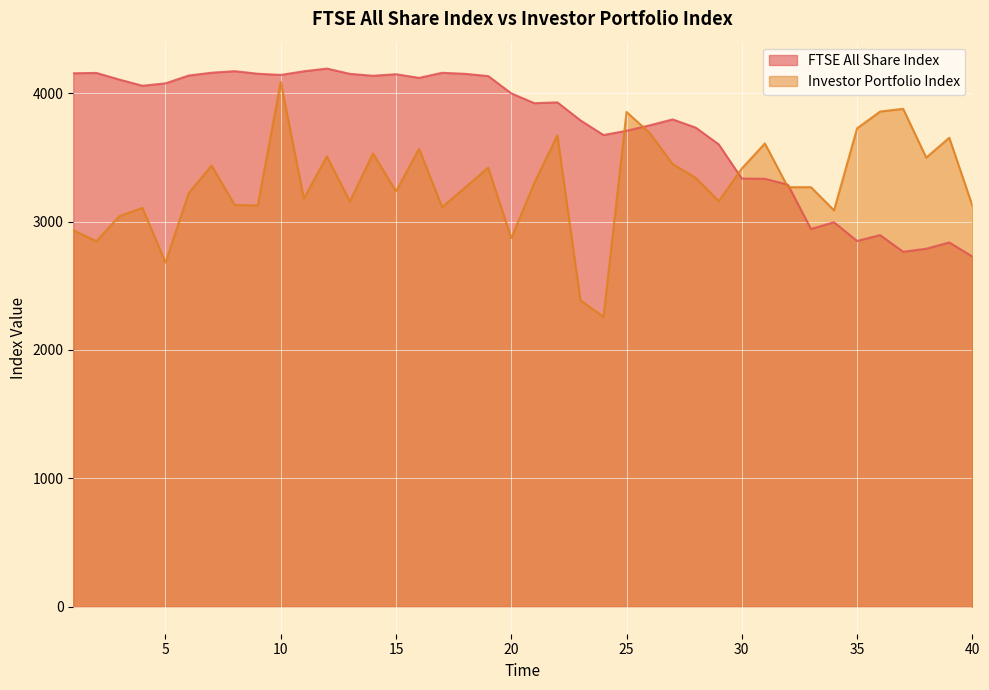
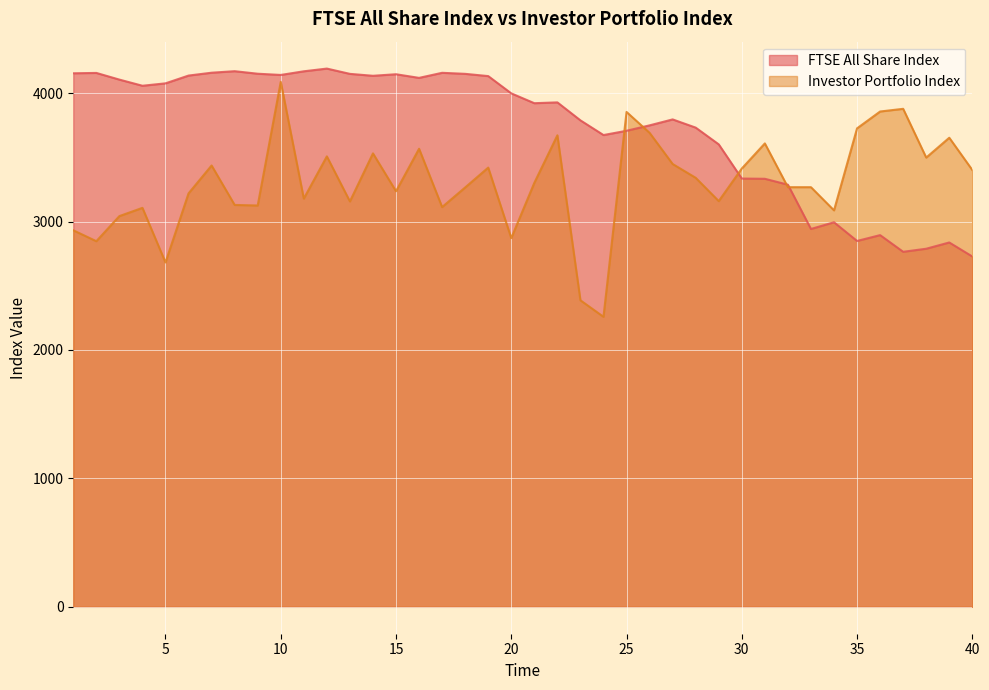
  {
    "FTSE All Share Index": {
      "5": 4080,
      "10": 4140,
      "15": 4150,
      "20": 4000,
      "25": 3710,
      "30": 3330,
      "35": 2850,
      "40": 2730
    },
    "Investor Portfolio Index": {
      "5": 2680,
      "10": 4090,
      "15": 3240,
      "20": 2870,
      "25": 3850,
      "30": 3410,
      "35": 3730,
-     "40": 3130
+     "40": 3400
    }
  }
